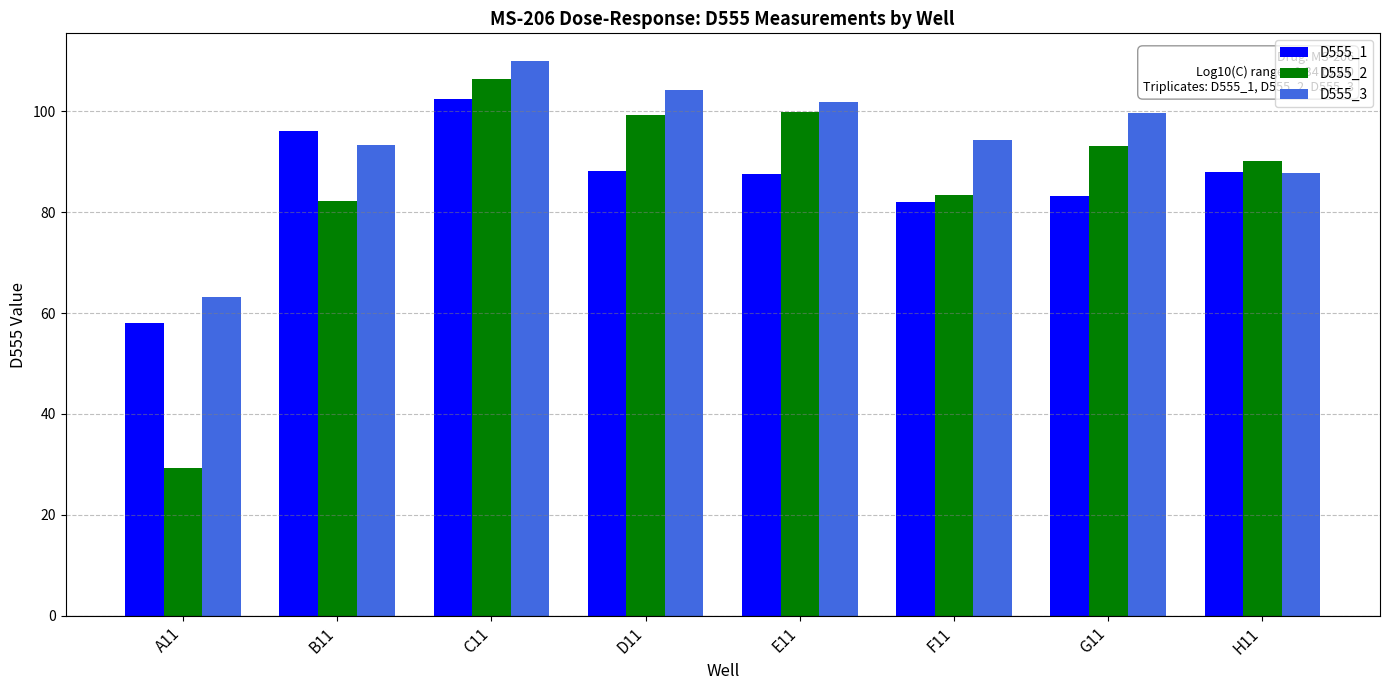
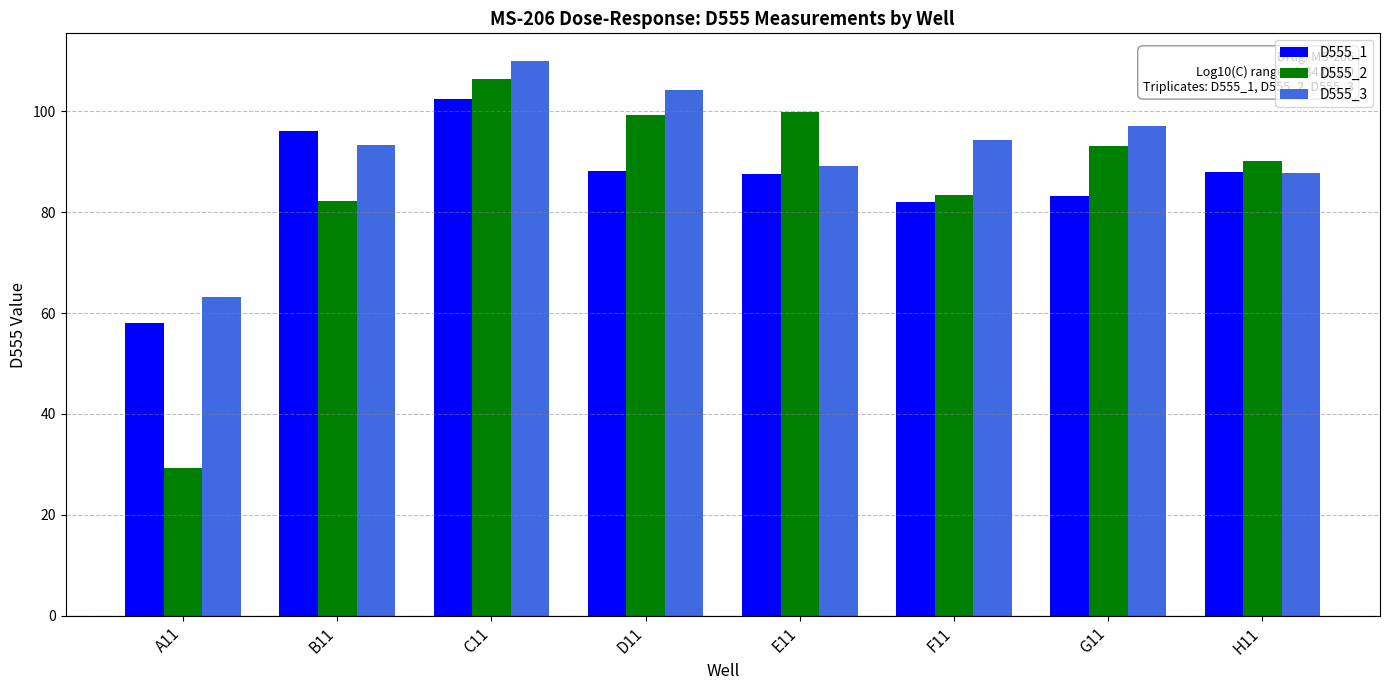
  {
    "D555_1": {
      "A11": 58,
      "B11": 96,
      "C11": 102,
      "D11": 88,
      "E11": 88,
      "F11": 82,
      "G11": 83,
      "H11": 88
    },
    "D555_2": {
      "A11": 29,
      "B11": 82,
      "C11": 106,
      "D11": 99,
      "E11": 100,
      "F11": 83,
      "G11": 93,
      "H11": 90
    },
    "D555_3": {
      "A11": 63,
      "B11": 93,
      "C11": 110,
      "D11": 104,
-     "E11": 102,
+     "E11": 89,
      "F11": 94,
-     "G11": 100,
+     "G11": 97,
      "H11": 88
    }
  }
